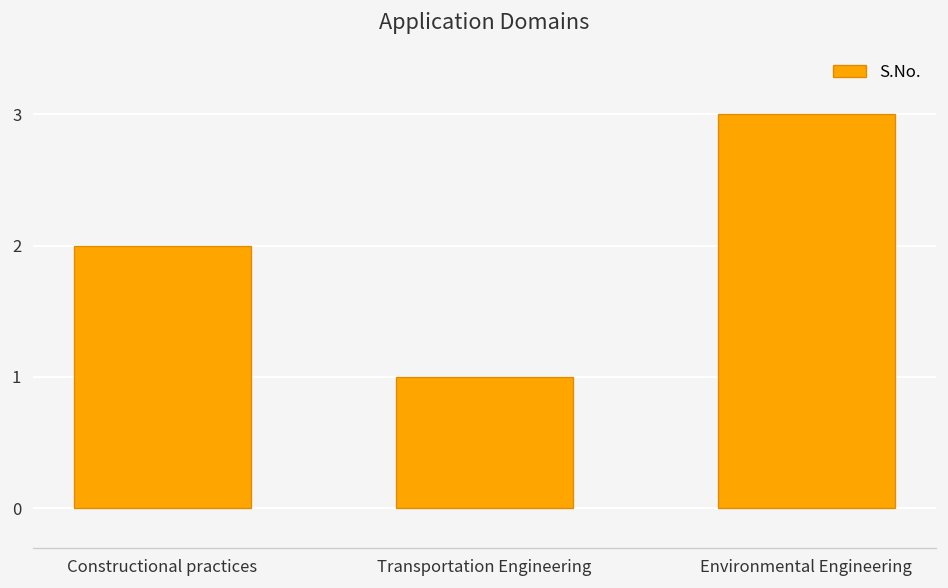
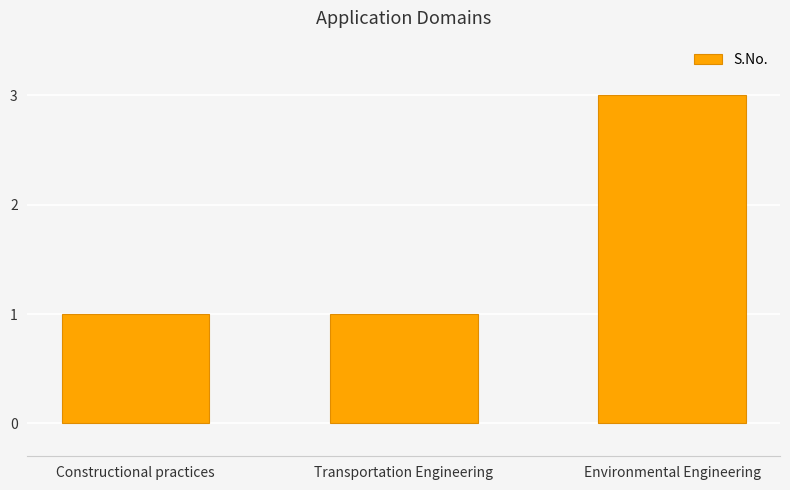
  {
-   "Constructional practices": 2,
+   "Constructional practices": 1,
    "Transportation Engineering": 1,
    "Environmental Engineering": 3
  }
